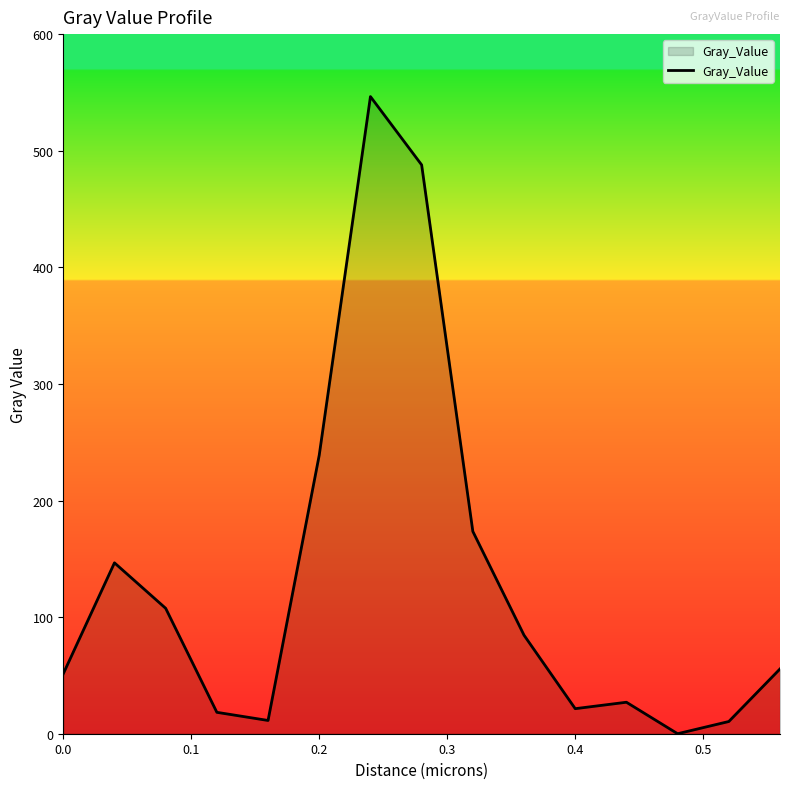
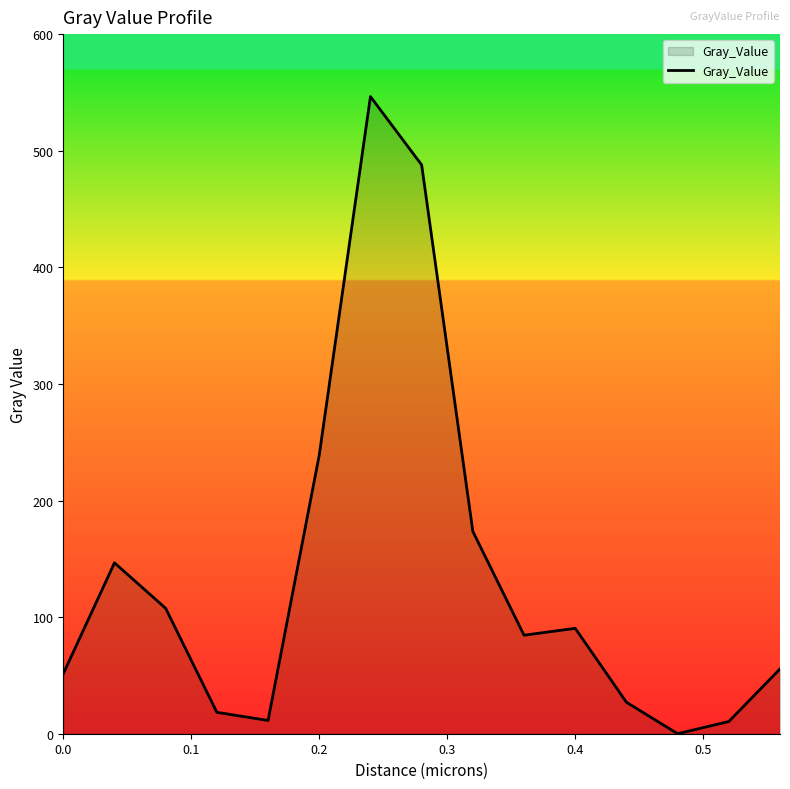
  {
    "0.0": 51,
    "0.2": 239,
-   "0.4": 21
+   "0.4": 90
  }
